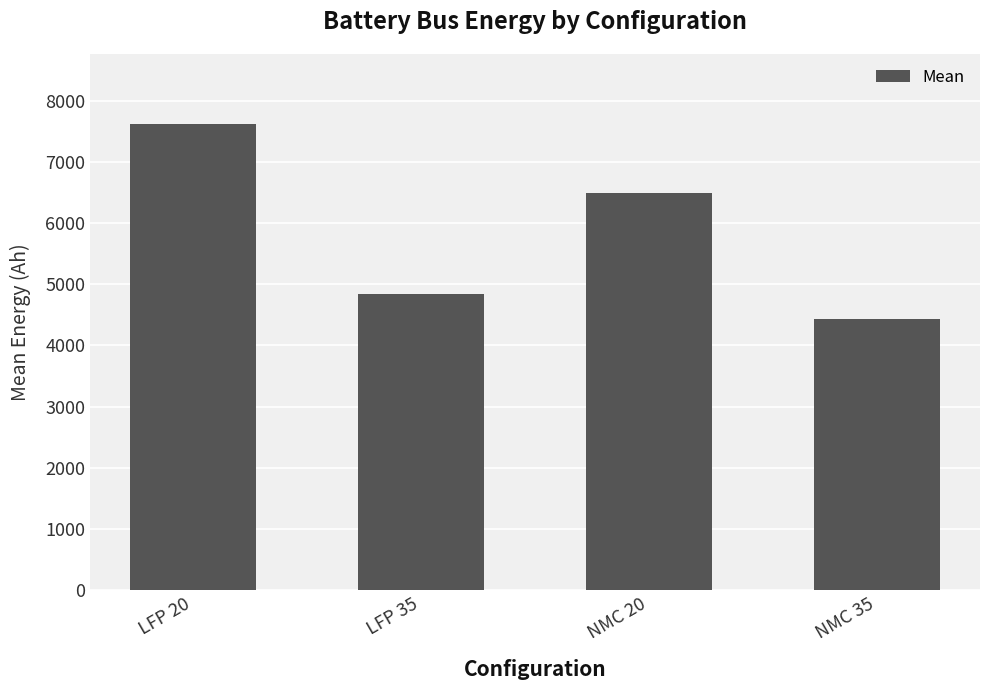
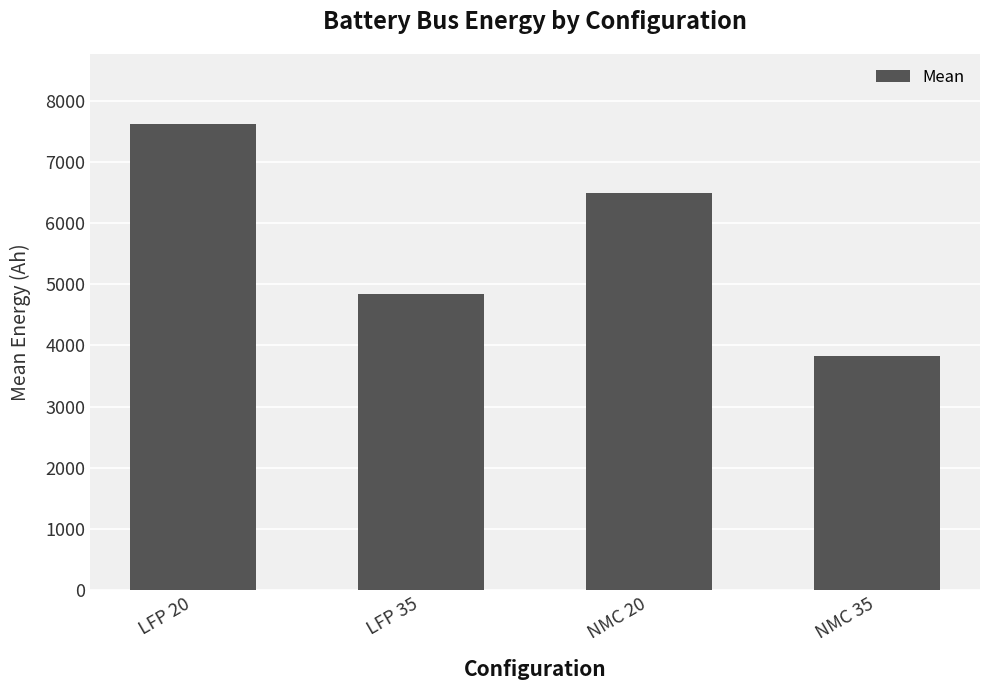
  {
    "LFP 20": 7600,
    "LFP 35": 4800,
    "NMC 20": 6500,
-   "NMC 35": 4400
+   "NMC 35": 3800
  }
